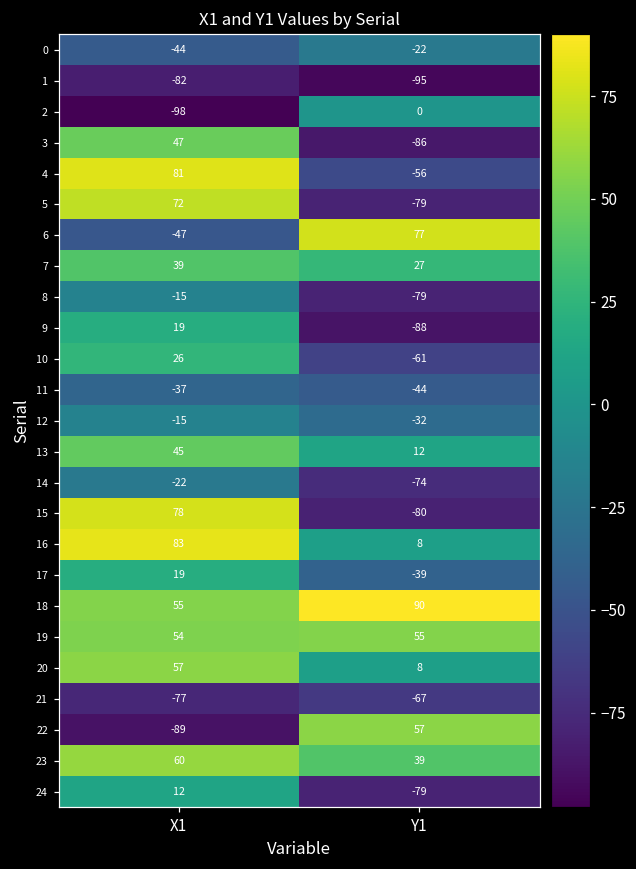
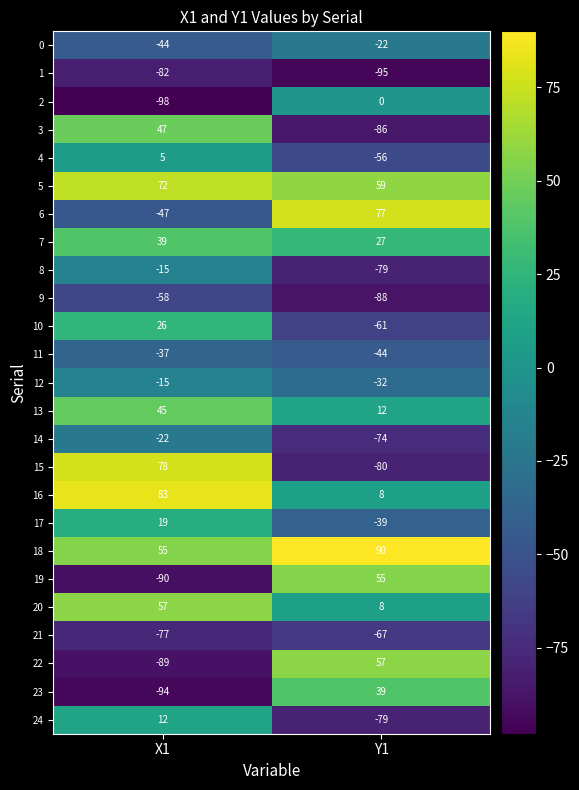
  {
    "0": {
      "X1": -44,
      "Y1": -22
    },
    "1": {
      "X1": -82,
      "Y1": -95
    },
    "2": {
      "X1": -98,
      "Y1": 0
    },
    "3": {
      "X1": 47,
      "Y1": -86
    },
    "4": {
-     "X1": 81,
+     "X1": 5,
      "Y1": -56
    },
    "5": {
      "X1": 72,
-     "Y1": -79
+     "Y1": 59
    },
    "6": {
      "X1": -47,
      "Y1": 77
    },
    "7": {
      "X1": 39,
      "Y1": 27
    },
    "8": {
      "X1": -15,
      "Y1": -79
    },
    "9": {
-     "X1": 19,
+     "X1": -58,
      "Y1": -88
    },
    "10": {
      "X1": 26,
      "Y1": -61
    },
    "11": {
      "X1": -37,
      "Y1": -44
    },
    "12": {
      "X1": -15,
      "Y1": -32
    },
    "13": {
      "X1": 45,
      "Y1": 12
    },
    "14": {
      "X1": -22,
      "Y1": -74
    },
    "15": {
      "X1": 78,
      "Y1": -80
    },
    "16": {
      "X1": 83,
      "Y1": 8
    },
    "17": {
      "X1": 19,
      "Y1": -39
    },
    "18": {
      "X1": 55,
      "Y1": 90
    },
    "19": {
-     "X1": 54,
+     "X1": -90,
      "Y1": 55
    },
    "20": {
      "X1": 57,
      "Y1": 8
    },
    "21": {
      "X1": -77,
      "Y1": -67
    },
    "22": {
      "X1": -89,
      "Y1": 57
    },
    "23": {
-     "X1": 60,
+     "X1": -94,
      "Y1": 39
    },
    "24": {
      "X1": 12,
      "Y1": -79
    }
  }
